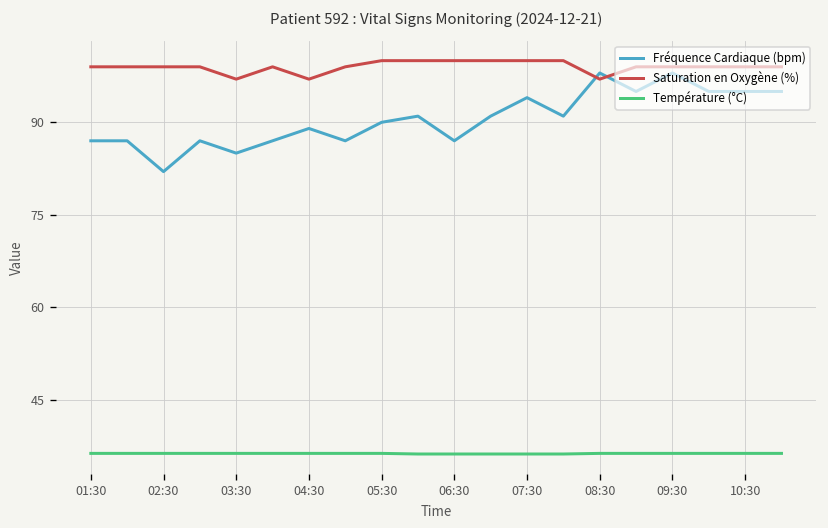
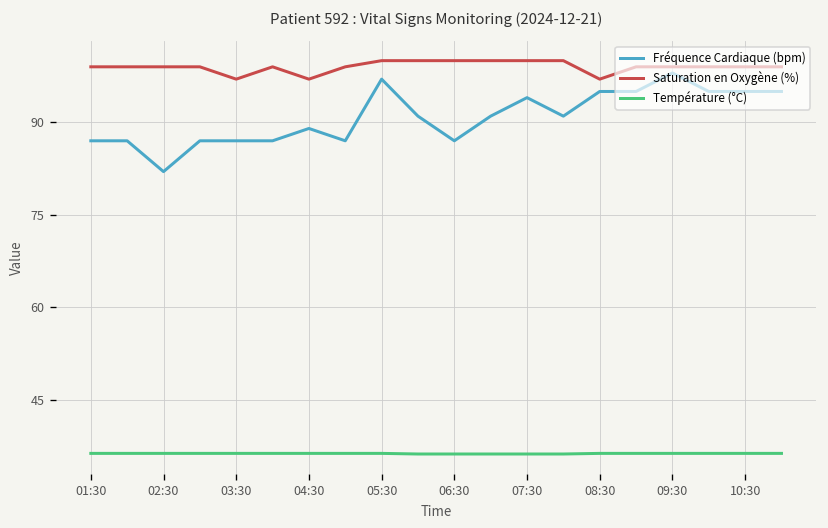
  {
    "Fréquence Cardiaque (bpm)": {
      "01:30": 87,
      "02:30": 82,
-     "03:30": 85,
+     "03:30": 87,
      "04:30": 89,
-     "05:30": 90,
+     "05:30": 97,
      "06:30": 87,
      "07:30": 94,
-     "08:30": 98
+     "08:30": 95
    },
    "Saturation en Oxygène (%)": {
      "01:30": 99,
      "02:30": 99,
      "03:30": 97,
      "04:30": 97,
      "05:30": 100,
      "06:30": 100,
      "07:30": 100,
      "08:30": 97
    },
    "Température (°C)": {
      "01:30": 36,
      "02:30": 36,
      "03:30": 36,
      "04:30": 36,
      "05:30": 36,
      "06:30": 36,
      "07:30": 36,
      "08:30": 36,
      "09:30": 36,
      "10:30": 36
    }
  }
